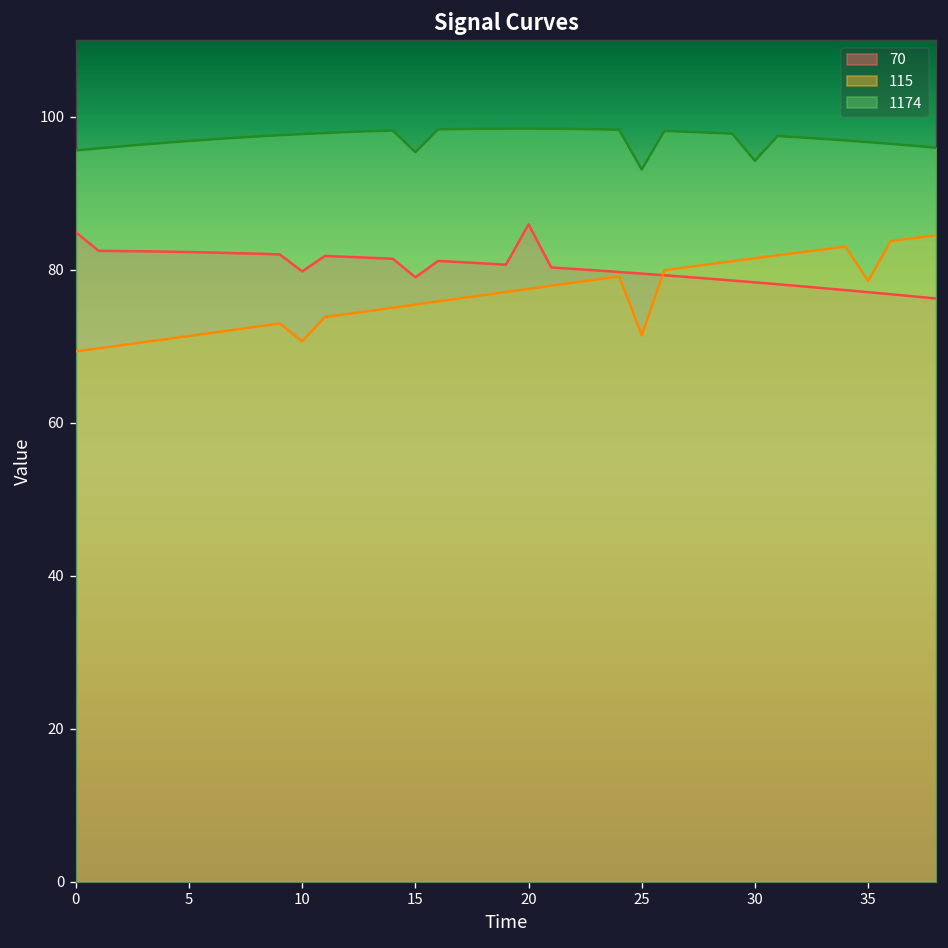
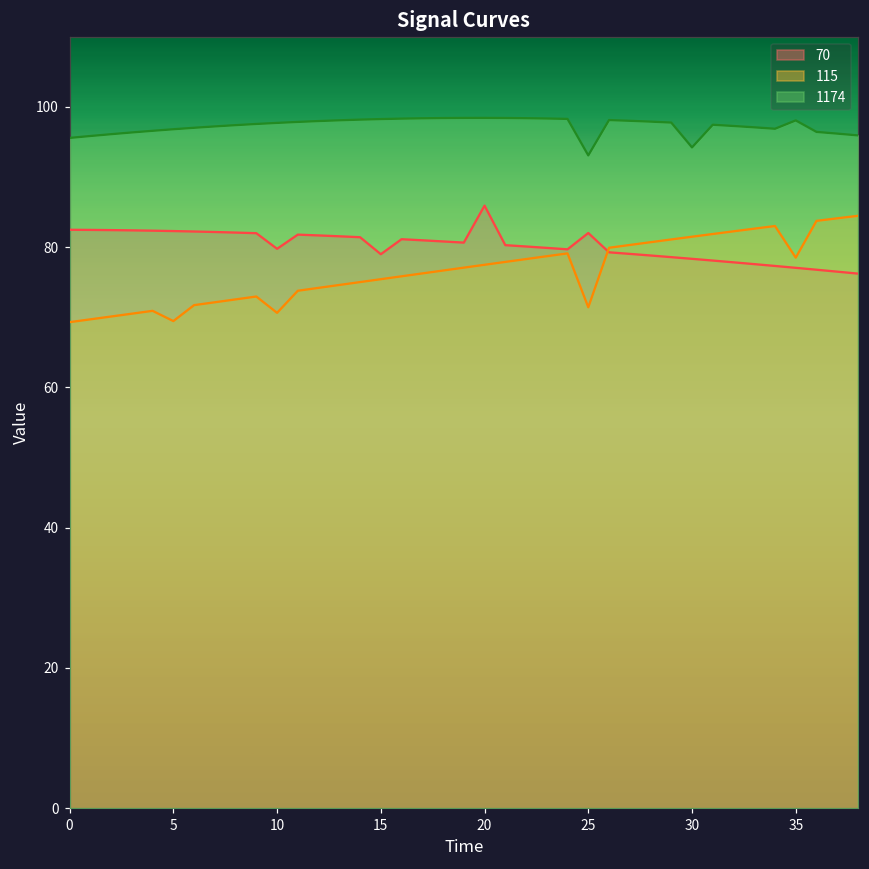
  {
    "70": {
-     "0": 85,
+     "0": 82,
      "5": 82,
      "10": 80,
      "15": 79,
      "20": 86,
-     "25": 79,
+     "25": 82,
      "30": 78,
      "35": 77
    },
    "115": {
      "0": 69,
-     "5": 71,
+     "5": 69,
      "10": 71,
      "15": 75,
      "20": 77,
      "25": 71,
      "30": 81,
      "35": 78
    },
    "1174": {
      "0": 96,
      "5": 97,
      "10": 98,
-     "15": 95,
+     "15": 98,
      "20": 98,
      "25": 93,
      "30": 94,
-     "35": 97
+     "35": 98
    }
  }
